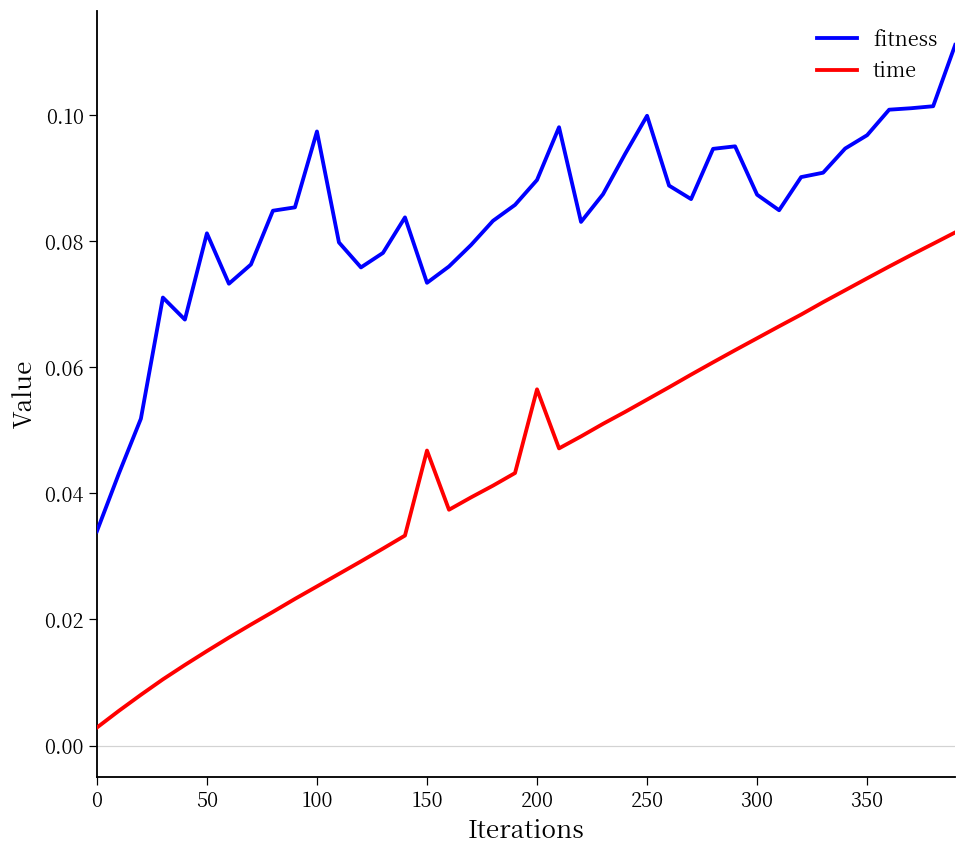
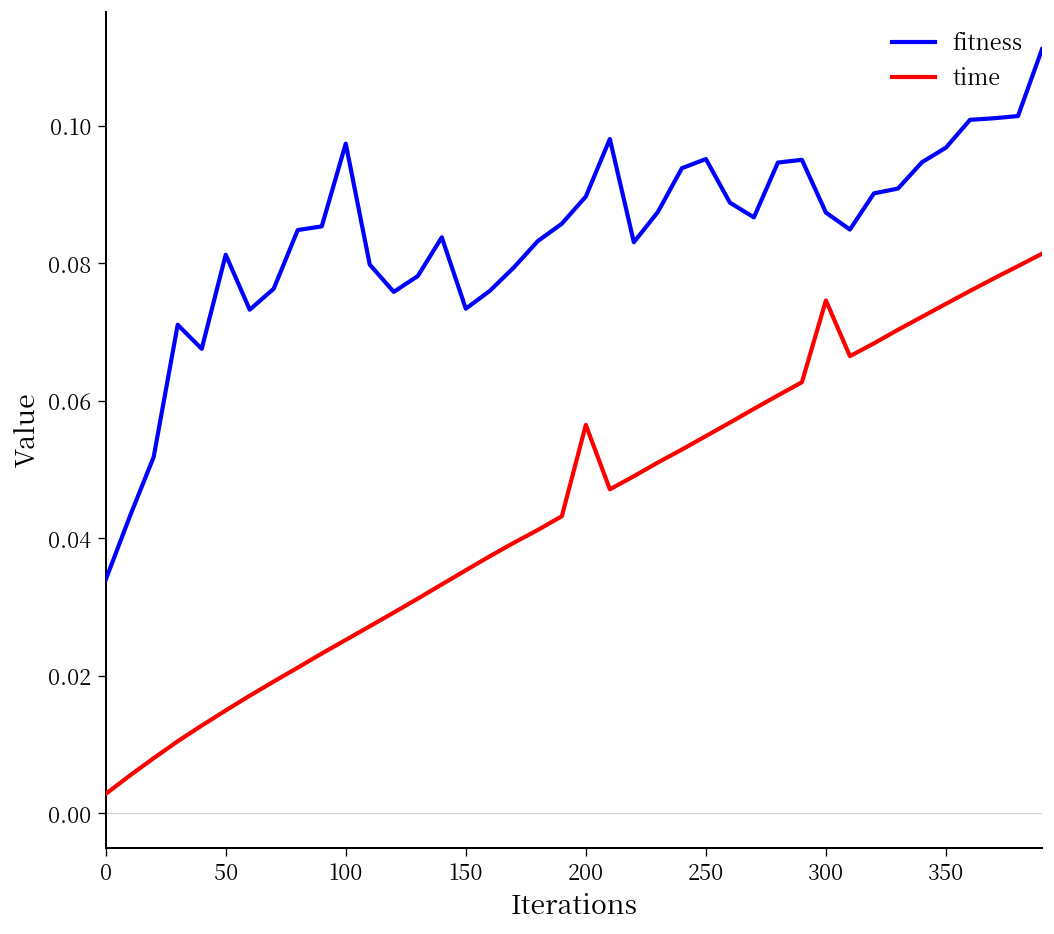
  {
    "fitness": {
      "0": 0.034,
      "50": 0.081,
      "100": 0.097,
      "150": 0.073,
      "200": 0.090,
-     "250": 0.100,
+     "250": 0.095,
      "300": 0.087,
      "350": 0.097
    },
    "time": {
      "0": 0.003,
      "50": 0.015,
      "100": 0.025,
-     "150": 0.047,
+     "150": 0.035,
      "200": 0.057,
      "250": 0.055,
-     "300": 0.065,
+     "300": 0.075,
      "350": 0.074
    }
  }
